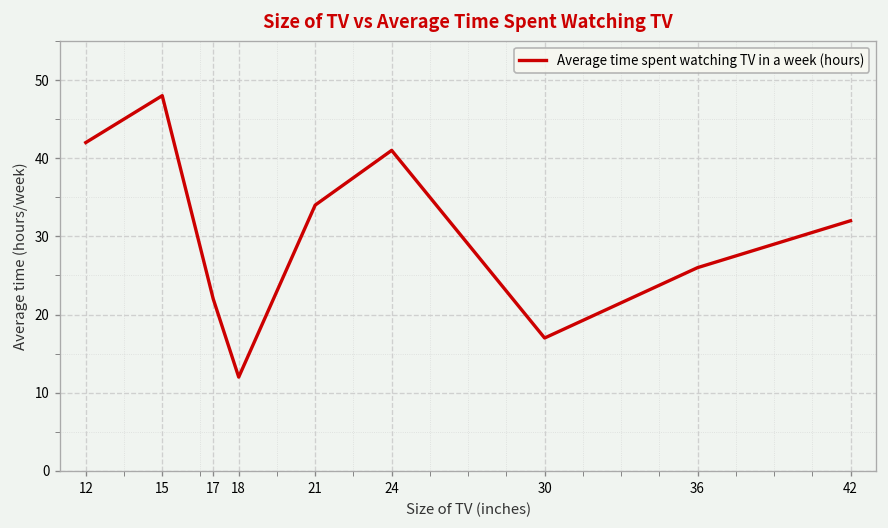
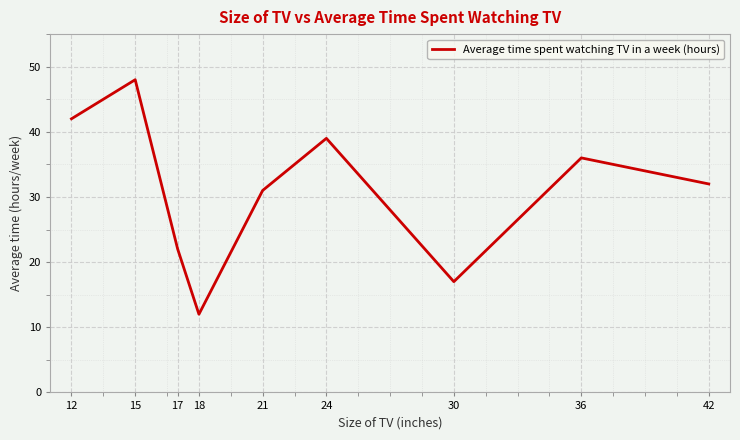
  {
    "12": 42,
    "15": 48,
    "17": 22,
    "18": 12,
-   "21": 34,
-   "24": 41,
+   "21": 31,
+   "24": 39,
    "30": 17,
-   "36": 26,
+   "36": 36,
    "42": 32
  }
